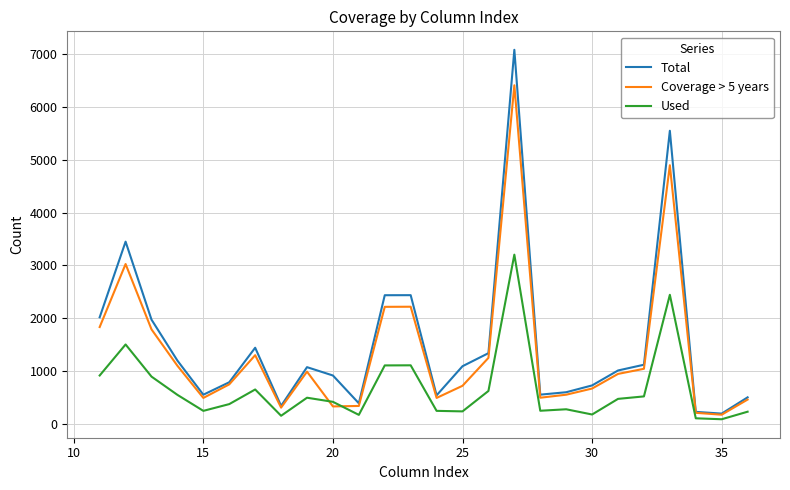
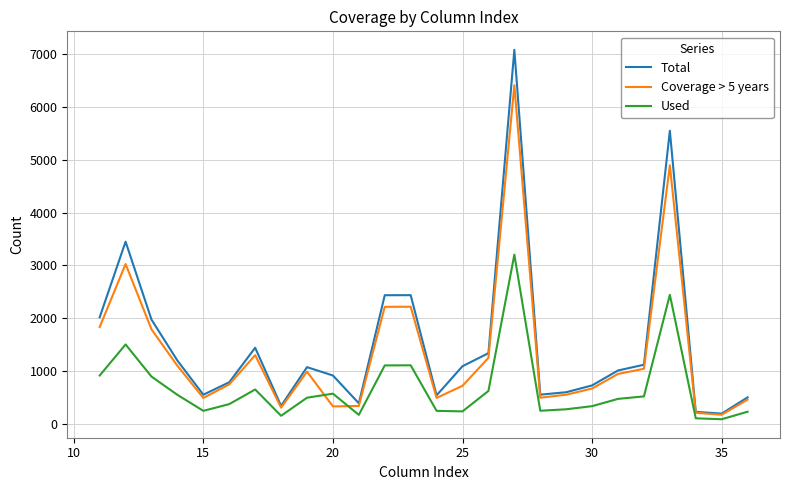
  {
    "Total": {
      "15": 600,
      "20": 900,
      "25": 1100,
      "30": 700
    },
    "Coverage > 5 years": {
      "15": 500,
      "20": 300,
      "25": 700,
      "30": 700
    },
    "Used": {
      "15": 200,
-     "20": 400,
+     "20": 600,
      "25": 200,
-     "30": 200,
+     "30": 300,
      "35": 100
    }
  }
